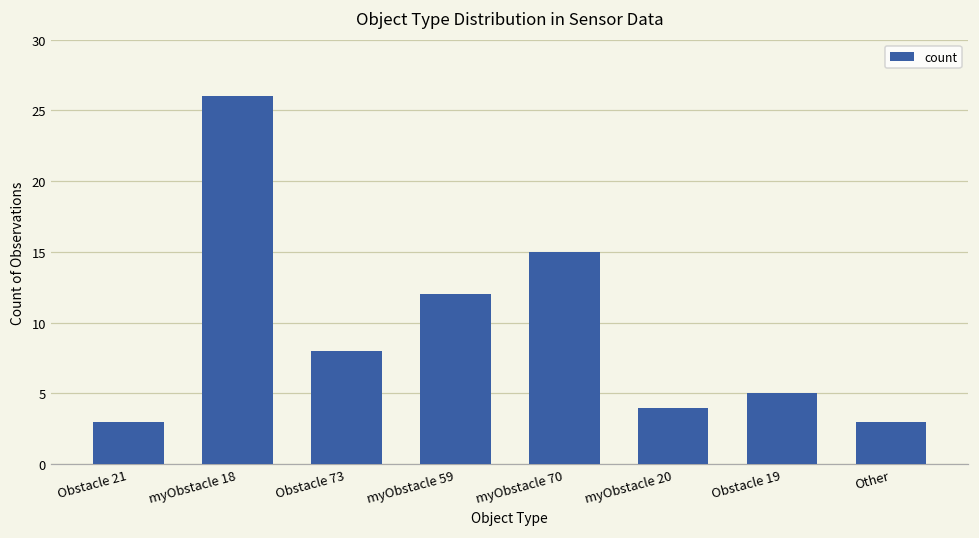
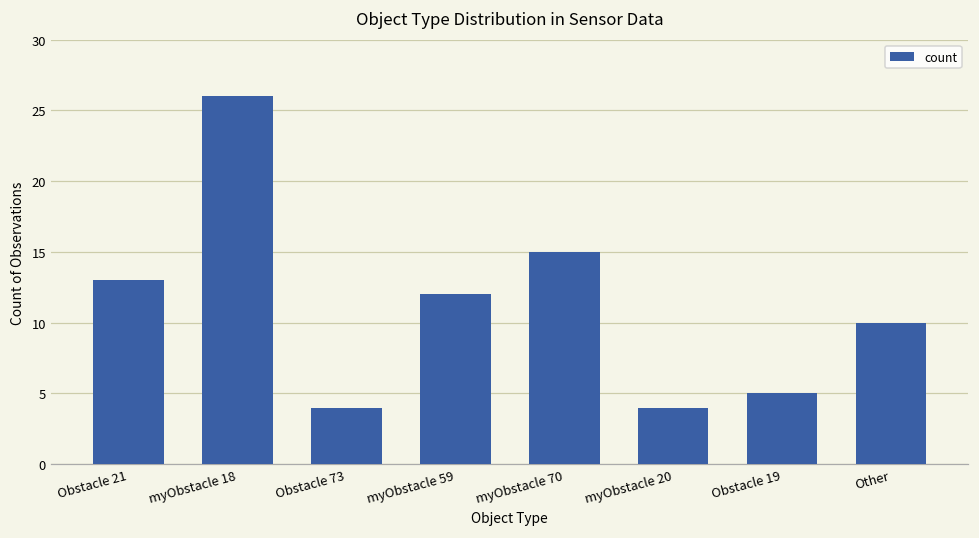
  {
-   "Obstacle 21": 3,
+   "Obstacle 21": 13,
    "myObstacle 18": 26,
-   "Obstacle 73": 8,
+   "Obstacle 73": 4,
    "myObstacle 59": 12,
    "myObstacle 70": 15,
    "myObstacle 20": 4,
    "Obstacle 19": 5,
-   "Other": 3
+   "Other": 10
  }
